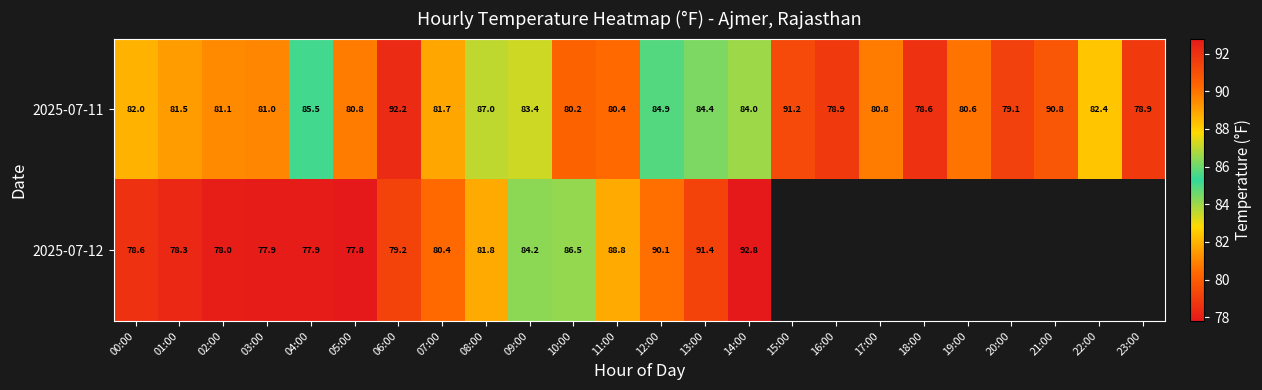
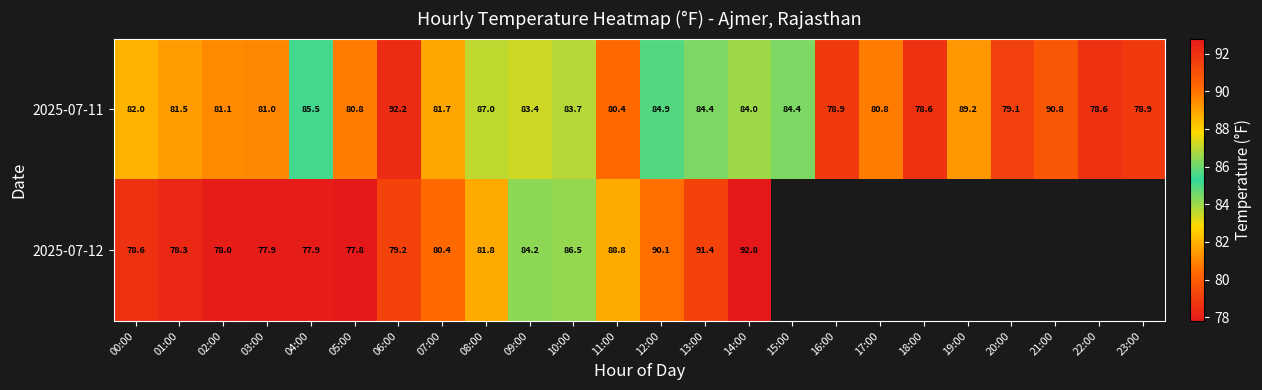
  {
    "2025-07-11": {
      "00:00": 82.0,
      "01:00": 81.5,
      "02:00": 81.1,
      "03:00": 81.0,
      "04:00": 85.5,
      "05:00": 80.8,
      "06:00": 92.2,
      "07:00": 81.7,
      "08:00": 87.0,
      "09:00": 83.4,
-     "10:00": 80.2,
+     "10:00": 83.7,
      "11:00": 80.4,
      "12:00": 84.9,
      "13:00": 84.4,
      "14:00": 84.0,
-     "15:00": 91.2,
+     "15:00": 84.4,
      "16:00": 78.9,
      "17:00": 80.8,
      "18:00": 78.6,
-     "19:00": 80.6,
+     "19:00": 89.2,
      "20:00": 79.1,
      "21:00": 90.8,
-     "22:00": 82.4,
+     "22:00": 78.6,
      "23:00": 78.9
    },
    "2025-07-12": {
      "00:00": 78.6,
      "01:00": 78.3,
      "02:00": 78.0,
      "03:00": 77.9,
      "04:00": 77.9,
      "05:00": 77.8,
      "06:00": 79.2,
      "07:00": 80.4,
      "08:00": 81.8,
      "09:00": 84.2,
      "10:00": 86.5,
      "11:00": 88.8,
      "12:00": 90.1,
      "13:00": 91.4,
      "14:00": 92.8
    }
  }
